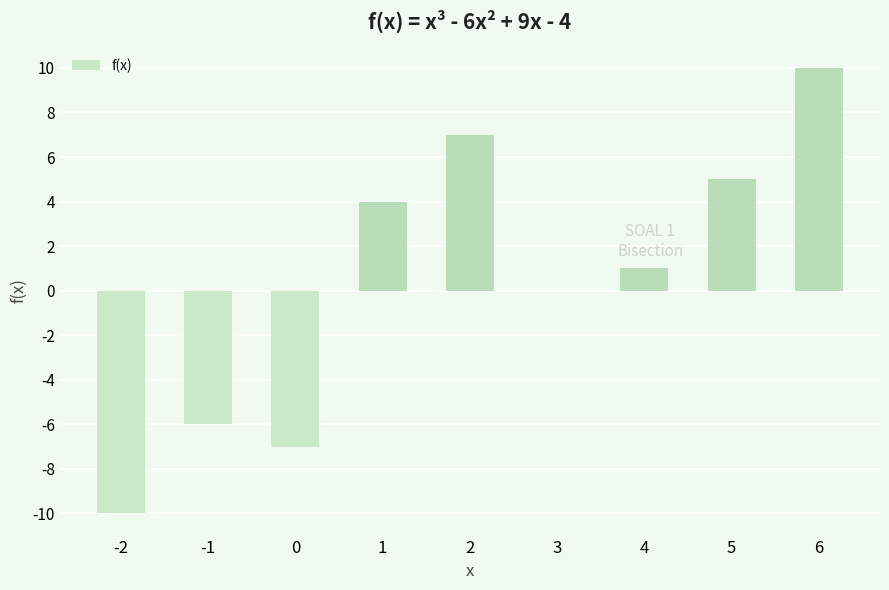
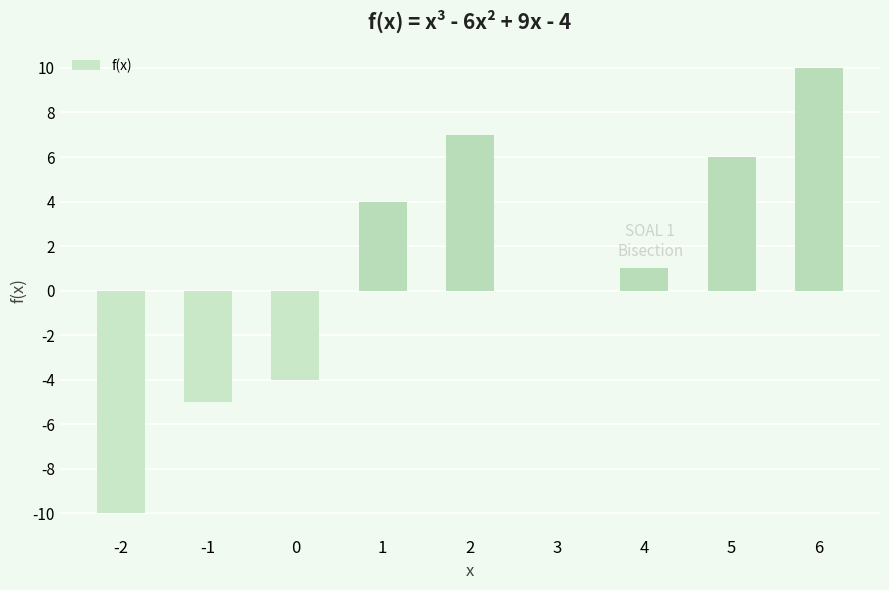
  {
    "-2": -10,
-   "-1": -6,
-   "0": -7,
+   "-1": -5,
+   "0": -4,
    "1": 4,
    "2": 7,
    "3": 0,
-   "5": 5,
+   "5": 6,
    "6": 10
  }
